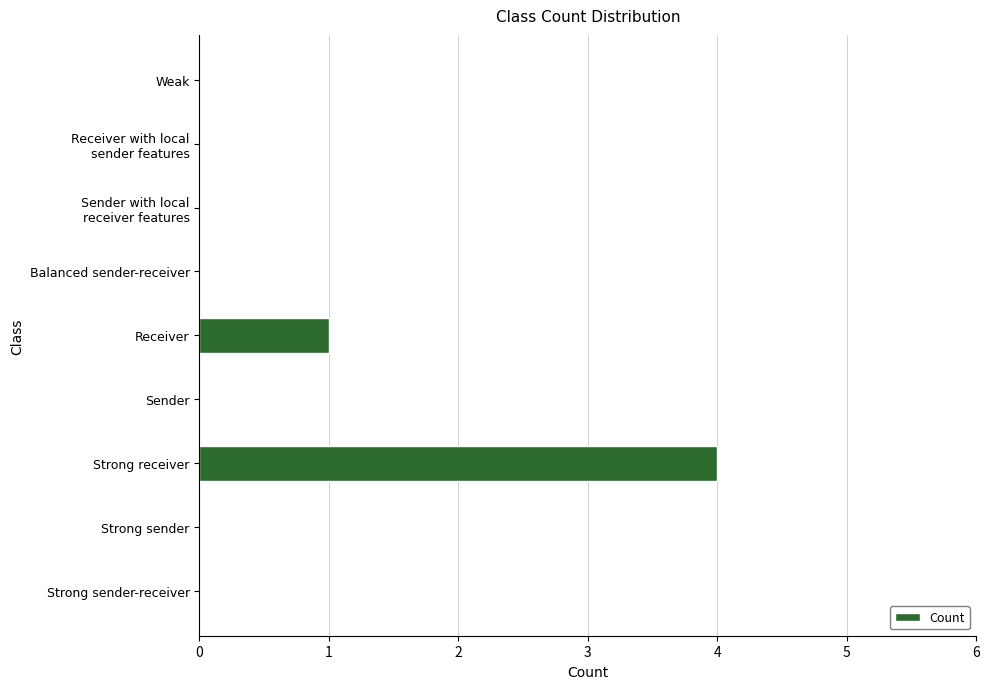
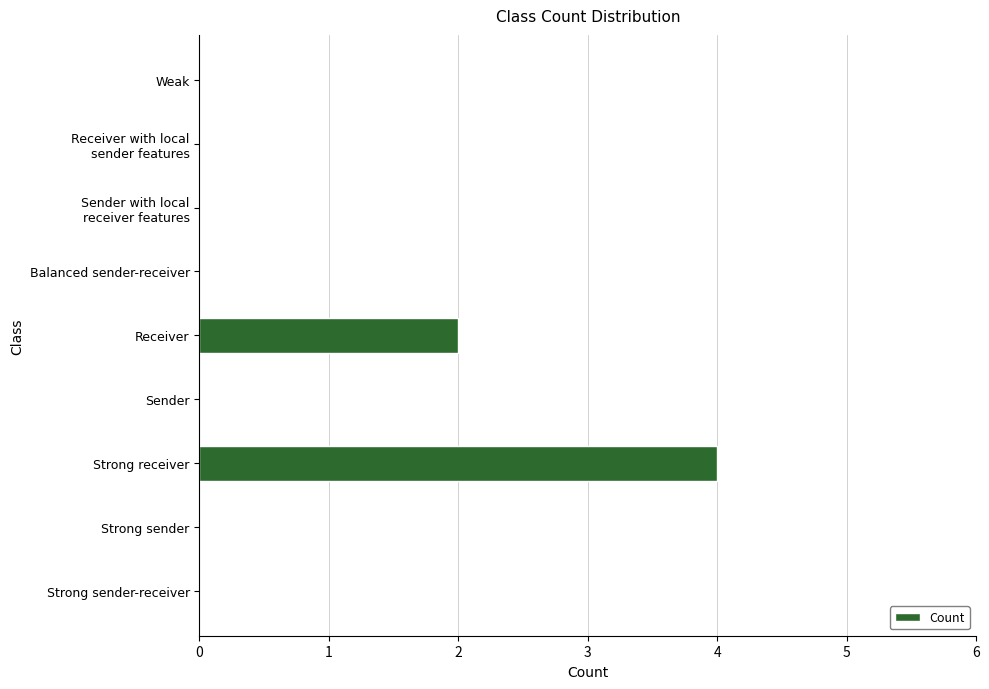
  {
    "Weak": 0,
    "Receiver with local sender features": 0,
    "Sender with local receiver features": 0,
    "Balanced sender-receiver": 0,
-   "Receiver": 1,
+   "Receiver": 2,
    "Sender": 0,
    "Strong receiver": 4,
    "Strong sender": 0,
    "Strong sender-receiver": 0
  }
